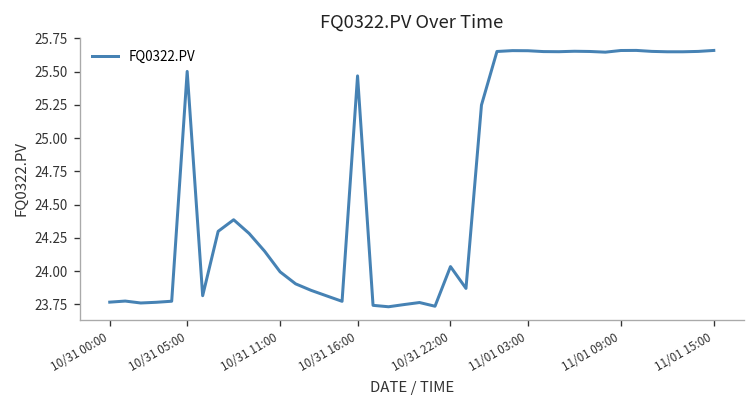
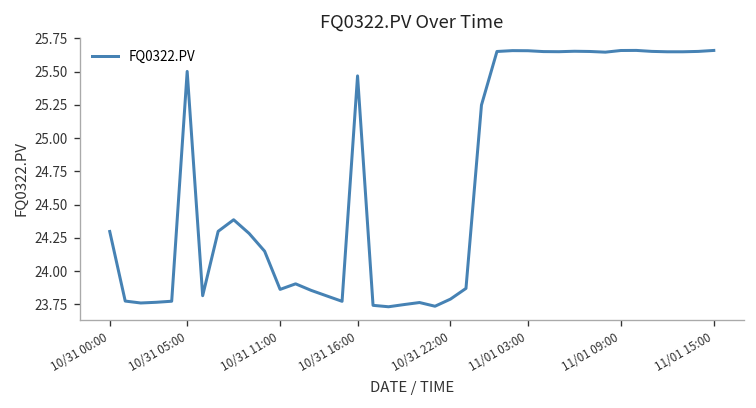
  {
-   "10/31 00:00": 23.77,
+   "10/31 00:00": 24.30,
    "10/31 05:00": 25.50,
-   "10/31 11:00": 23.99,
+   "10/31 11:00": 23.86,
    "10/31 16:00": 25.47,
-   "10/31 22:00": 24.03,
+   "10/31 22:00": 23.79,
    "11/01 03:00": 25.66,
    "11/01 09:00": 25.66,
    "11/01 15:00": 25.66
  }
